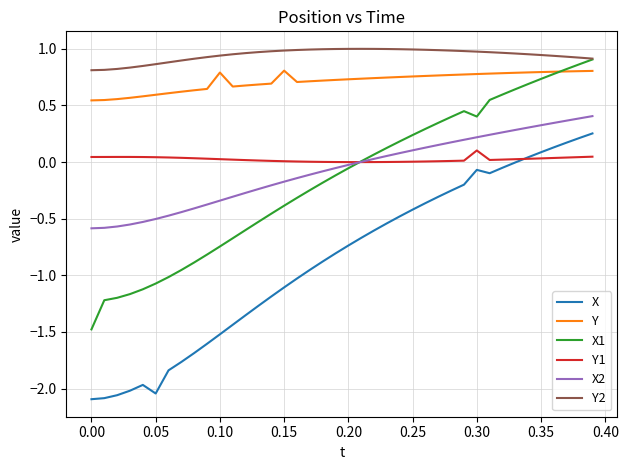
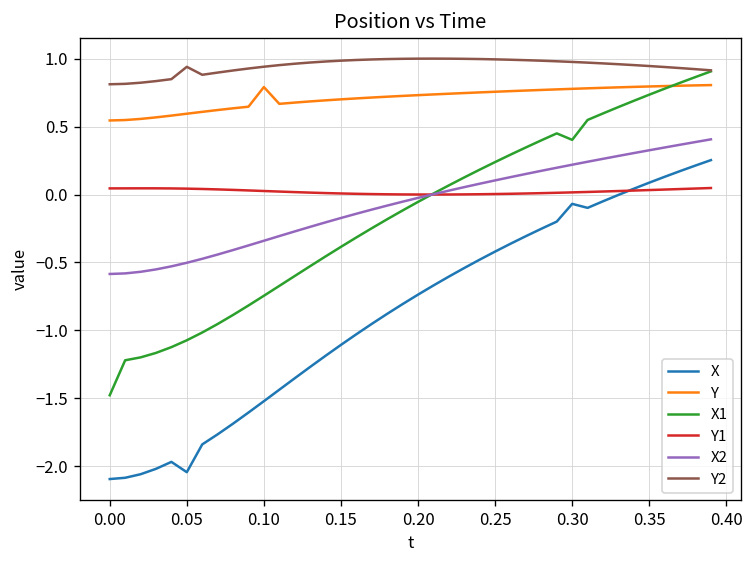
  {
    "X": {
      "0.00": -2.09,
      "0.05": -2.04,
      "0.10": -1.52,
      "0.15": -1.11,
      "0.20": -0.74,
      "0.25": -0.42,
      "0.30": -0.07,
      "0.35": 0.09
    },
    "Y": {
      "0.00": 0.54,
      "0.05": 0.59,
      "0.10": 0.79,
-     "0.15": 0.81,
+     "0.15": 0.70,
      "0.20": 0.73,
      "0.25": 0.76,
      "0.30": 0.78,
      "0.35": 0.80
    },
    "X1": {
      "0.00": -1.48,
      "0.05": -1.07,
      "0.10": -0.74,
      "0.15": -0.38,
      "0.20": -0.05,
      "0.25": 0.24,
      "0.30": 0.40,
      "0.35": 0.73
    },
    "Y1": {
      "0.00": 0.05,
      "0.05": 0.04,
      "0.10": 0.03,
      "0.15": 0.01,
      "0.20": 0.00,
      "0.25": 0.00,
-     "0.30": 0.10,
+     "0.30": 0.02,
      "0.35": 0.03
    },
    "X2": {
      "0.00": -0.58,
      "0.05": -0.50,
      "0.10": -0.34,
      "0.15": -0.17,
      "0.20": -0.02,
      "0.25": 0.10,
      "0.30": 0.22,
      "0.35": 0.33
    },
    "Y2": {
      "0.00": 0.81,
-     "0.05": 0.86,
+     "0.05": 0.94,
      "0.10": 0.94,
      "0.15": 0.98,
      "0.20": 1.00,
      "0.25": 0.99,
      "0.30": 0.98,
      "0.35": 0.95
    }
  }
